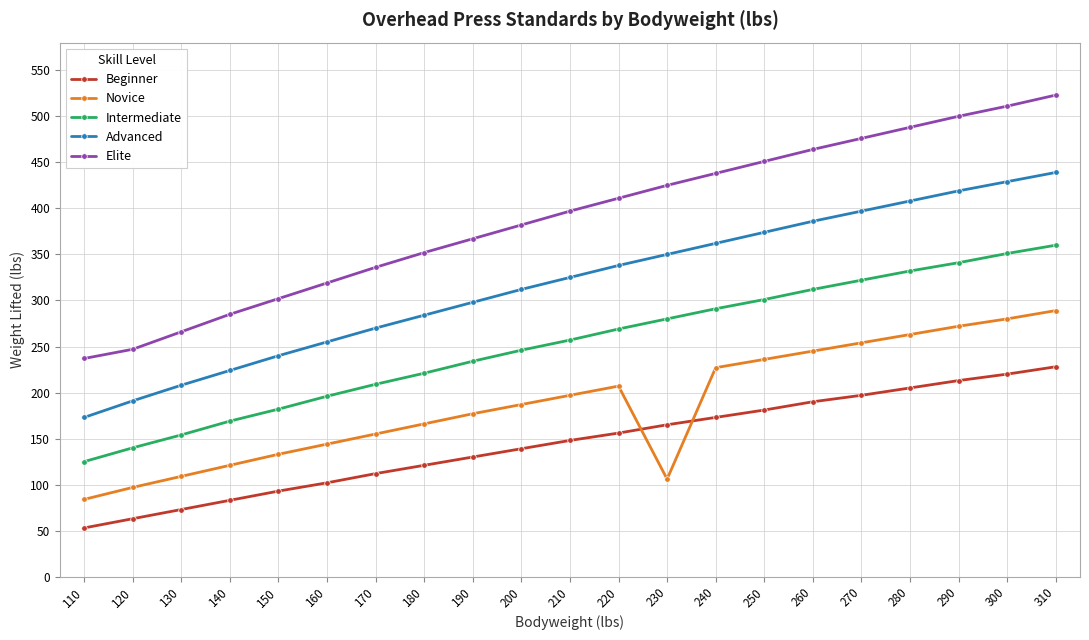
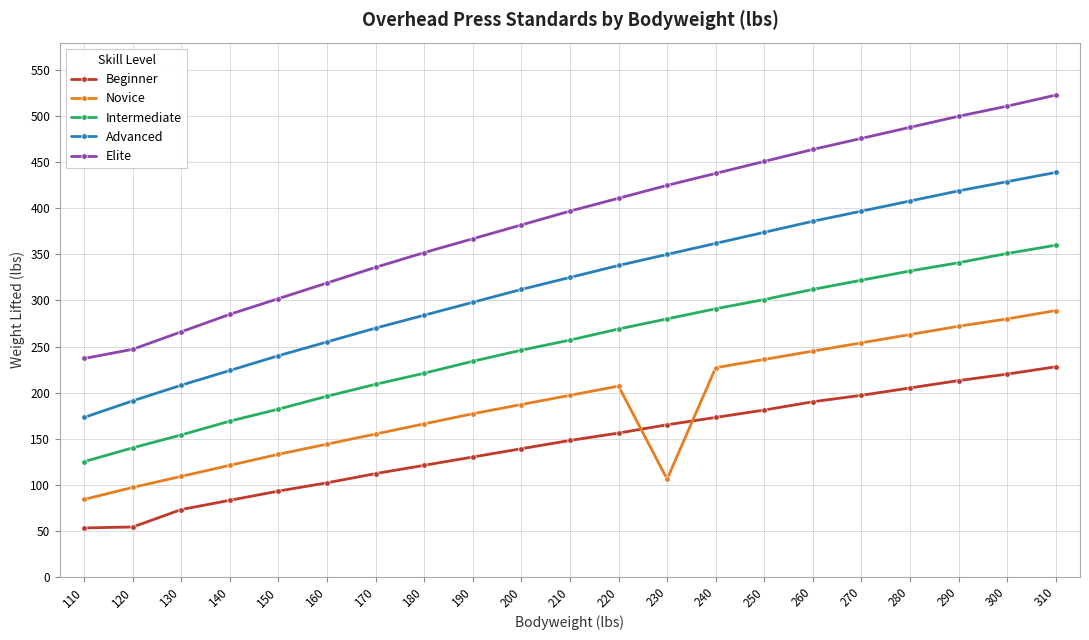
  {
    "Beginner": {
      "110": 50,
-     "120": 60,
+     "120": 50,
      "130": 70,
      "140": 80,
      "150": 90,
      "160": 100,
      "170": 110,
      "180": 120,
      "190": 130,
      "200": 140,
      "210": 150,
      "220": 160,
      "230": 170,
      "240": 170,
      "250": 180,
      "260": 190,
      "270": 200,
      "280": 210,
      "290": 210,
      "300": 220,
      "310": 230
    },
    "Novice": {
      "110": 80,
      "120": 100,
      "130": 110,
      "140": 120,
      "150": 130,
      "160": 140,
      "170": 160,
      "180": 170,
      "190": 180,
      "200": 190,
      "210": 200,
      "220": 210,
      "230": 110,
      "240": 230,
      "250": 240,
      "260": 250,
      "270": 250,
      "280": 260,
      "290": 270,
      "300": 280,
      "310": 290
    },
    "Intermediate": {
      "110": 130,
      "120": 140,
      "130": 150,
      "140": 170,
      "150": 180,
      "160": 200,
      "170": 210,
      "180": 220,
      "190": 230,
      "200": 250,
      "210": 260,
      "220": 270,
      "230": 280,
      "240": 290,
      "250": 300,
      "260": 310,
      "270": 320,
      "280": 330,
      "290": 340,
      "300": 350,
      "310": 360
    },
    "Advanced": {
      "110": 170,
      "120": 190,
      "130": 210,
      "140": 220,
      "150": 240,
      "160": 260,
      "170": 270,
      "180": 280,
      "190": 300,
      "200": 310,
      "210": 330,
      "220": 340,
      "230": 350,
      "240": 360,
      "250": 370,
      "260": 390,
      "270": 400,
      "280": 410,
      "290": 420,
      "300": 430,
      "310": 440
    },
    "Elite": {
      "110": 240,
      "120": 250,
      "130": 270,
      "140": 290,
      "150": 300,
      "160": 320,
      "170": 340,
      "180": 350,
      "190": 370,
      "200": 380,
      "210": 400,
      "220": 410,
      "230": 430,
      "240": 440,
      "250": 450,
      "260": 460,
      "270": 480,
      "280": 490,
      "290": 500,
      "300": 510,
      "310": 520
    }
  }
